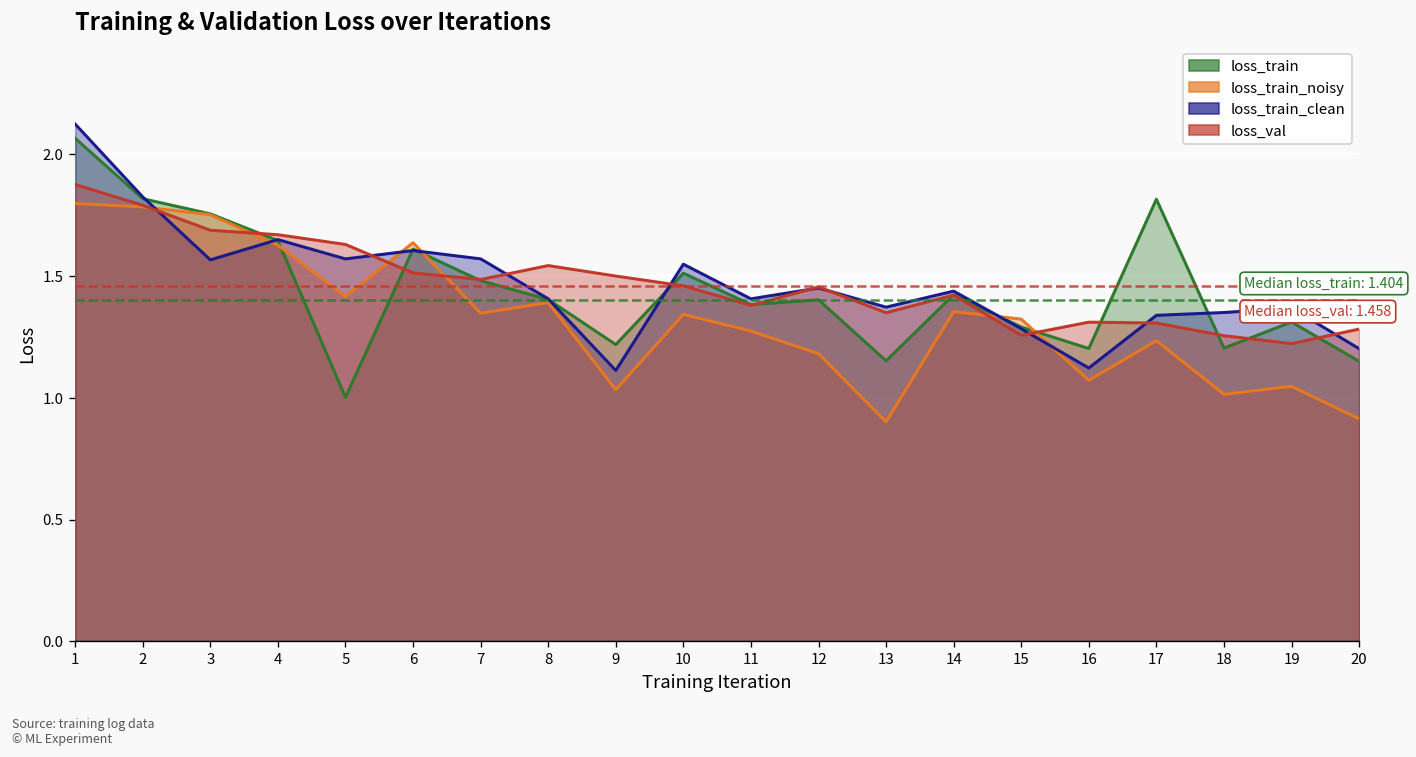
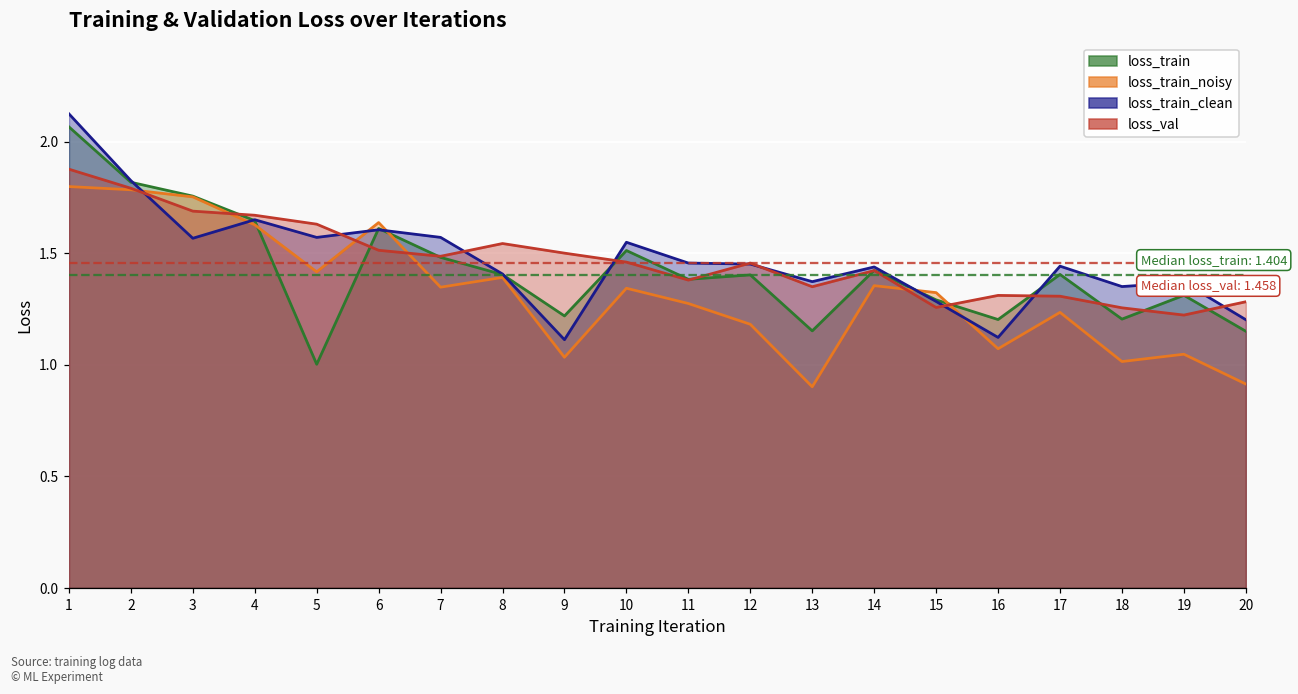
  {
    "loss_train": {
      "1": 2.07,
      "5": 1.00,
      "9": 1.22,
      "10": 1.51,
      "12": 1.40,
      "13": 1.15,
      "16": 1.20,
-     "17": 1.82,
+     "17": 1.41,
      "18": 1.21,
      "20": 1.15
    },
    "loss_train_clean": {
      "1": 2.12,
      "3": 1.57,
      "5": 1.57,
      "7": 1.57,
      "9": 1.11,
      "10": 1.55,
-     "11": 1.41,
+     "11": 1.46,
      "13": 1.37,
      "14": 1.44,
      "16": 1.12,
-     "17": 1.34,
+     "17": 1.44,
      "18": 1.35,
      "20": 1.20
    }
  }
